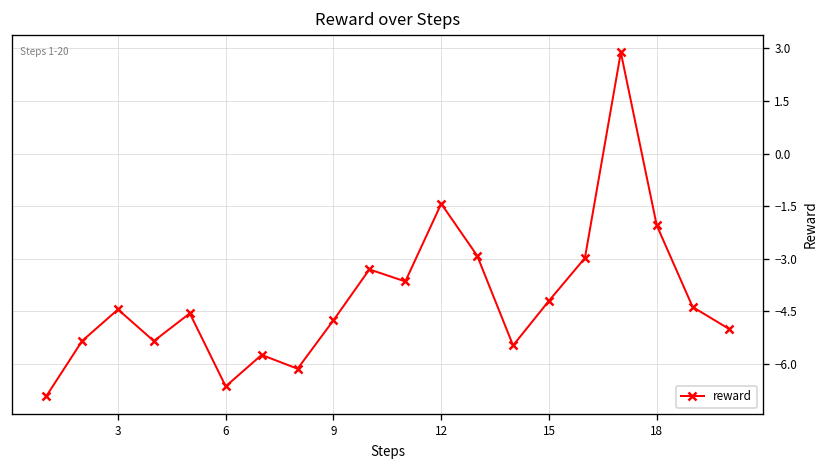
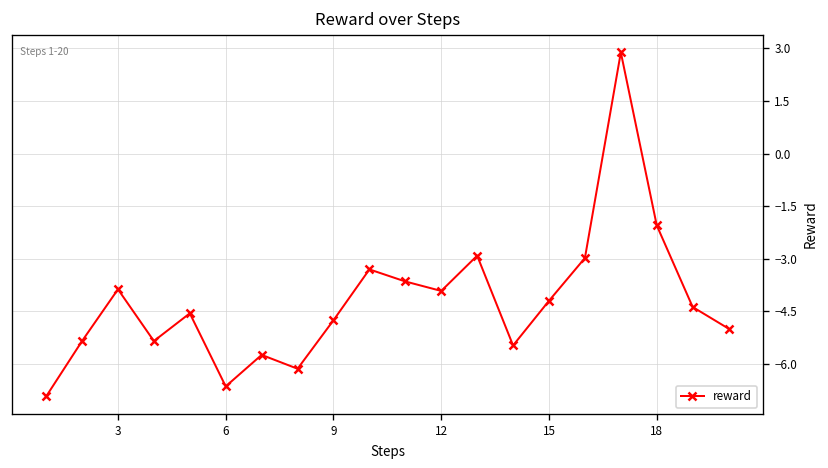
  {
-   "3": -4.4,
+   "3": -3.9,
    "6": -6.6,
    "9": -4.8,
-   "12": -1.4,
+   "12": -3.9,
    "15": -4.2,
    "18": -2.0
  }
